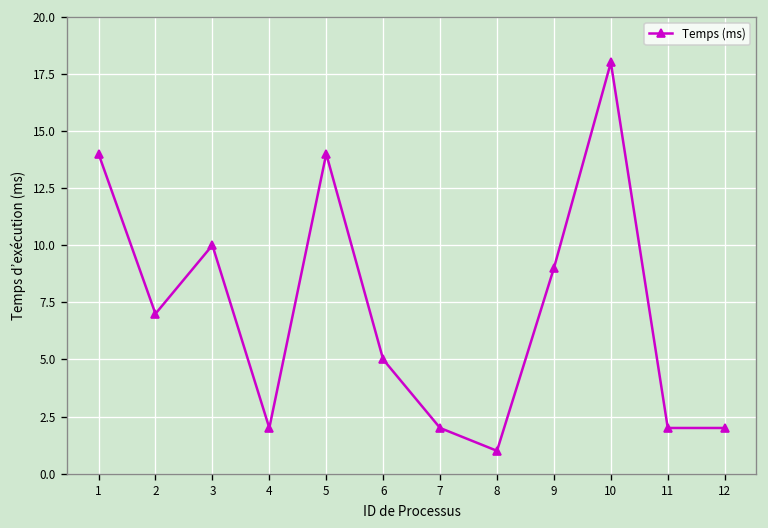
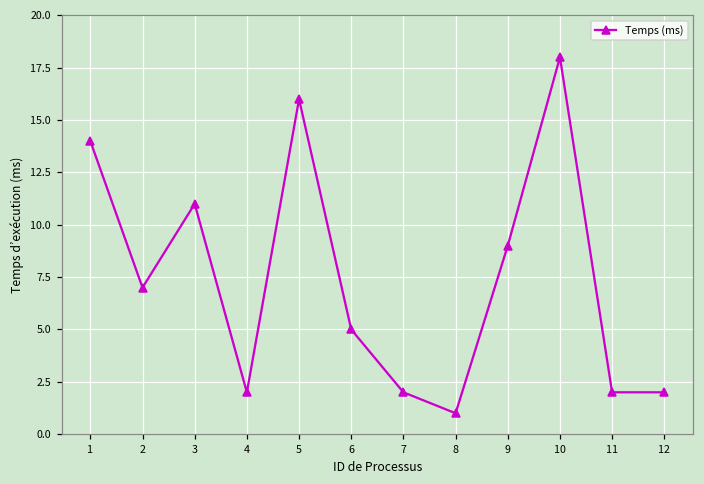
  {
    "1": 14,
    "2": 7,
-   "3": 10,
+   "3": 11,
    "4": 2,
-   "5": 14,
+   "5": 16,
    "6": 5,
    "7": 2,
    "8": 1,
    "9": 9,
    "10": 18,
    "11": 2,
    "12": 2
  }
